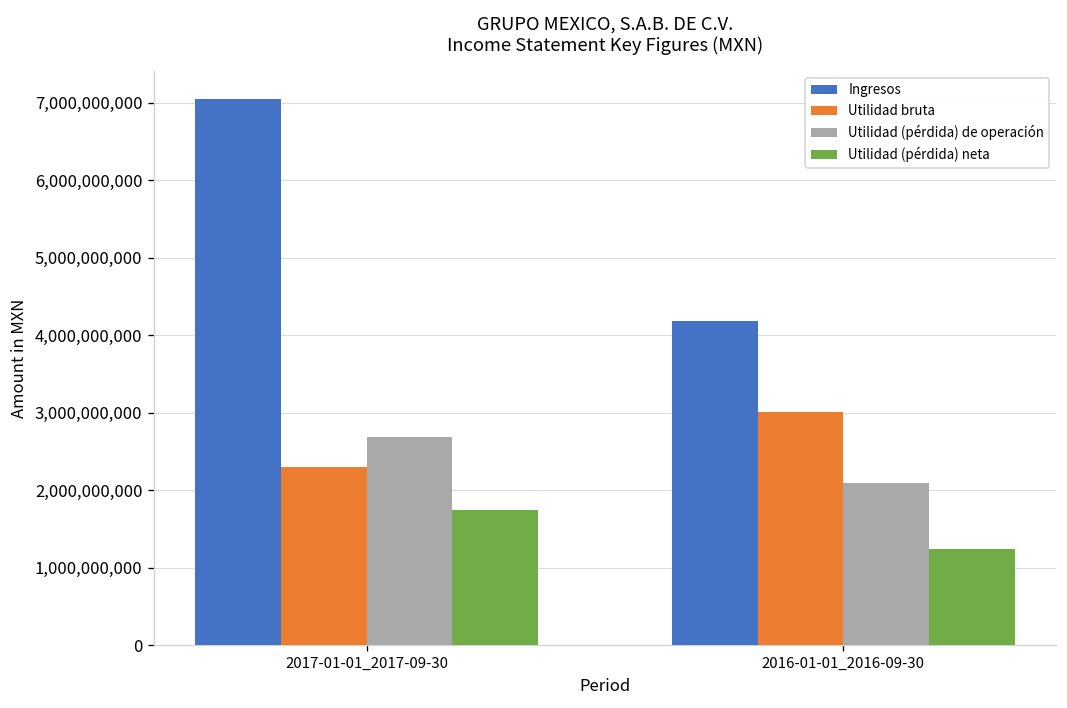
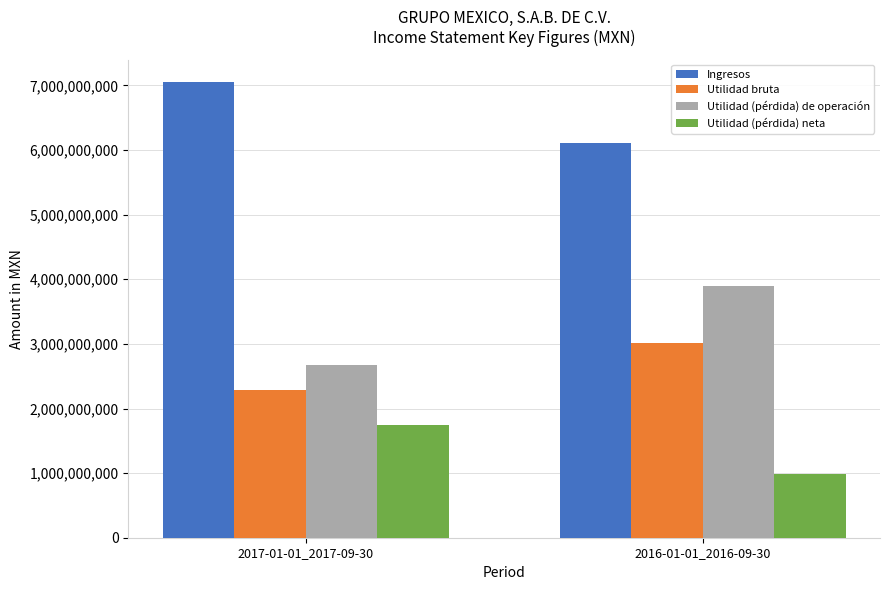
  {
    "Ingresos": {
      "2017-01-01_2017-09-30": "7,000,000,000",
-     "2016-01-01_2016-09-30": "4,200,000,000"
+     "2016-01-01_2016-09-30": "6,100,000,000"
    },
    "Utilidad bruta": {
      "2017-01-01_2017-09-30": "2,300,000,000",
      "2016-01-01_2016-09-30": "3,000,000,000"
    },
    "Utilidad (pérdida) de operación": {
      "2017-01-01_2017-09-30": "2,700,000,000",
-     "2016-01-01_2016-09-30": "2,100,000,000"
+     "2016-01-01_2016-09-30": "3,900,000,000"
    },
    "Utilidad (pérdida) neta": {
      "2017-01-01_2017-09-30": "1,700,000,000",
-     "2016-01-01_2016-09-30": "1,200,000,000"
+     "2016-01-01_2016-09-30": "1,000,000,000"
    }
  }
